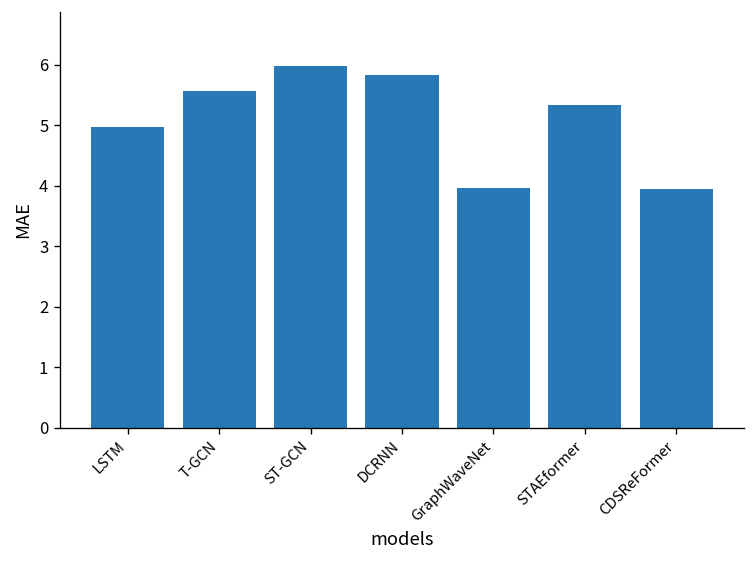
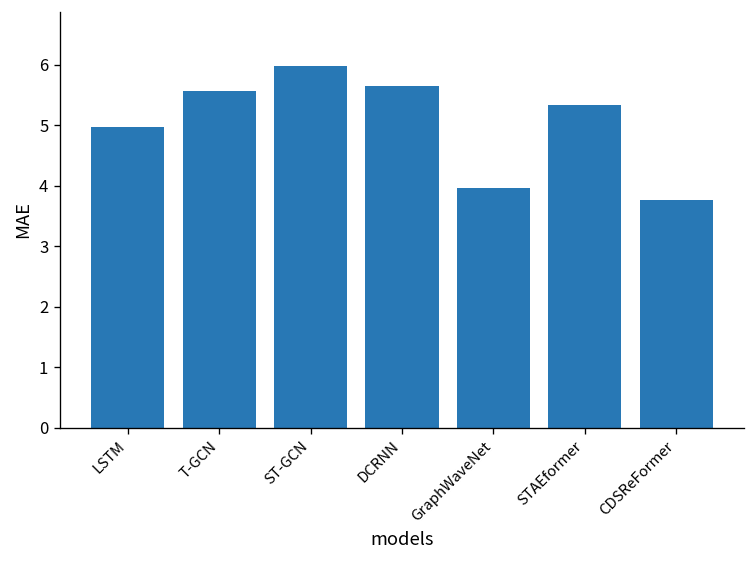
  {
    "LSTM": 5.0,
    "T-GCN": 5.6,
    "ST-GCN": 6.0,
-   "DCRNN": 5.8,
+   "DCRNN": 5.6,
    "GraphWaveNet": 4.0,
    "STAEformer": 5.3,
-   "CDSReFormer": 3.9
+   "CDSReFormer": 3.8
  }
